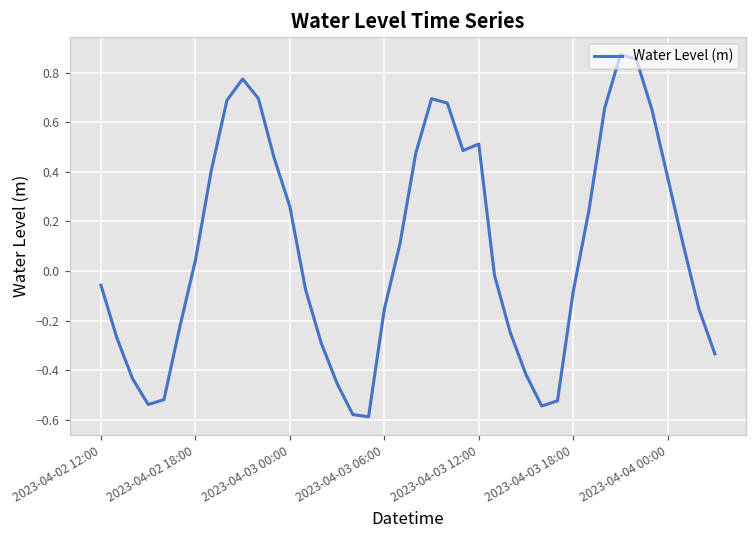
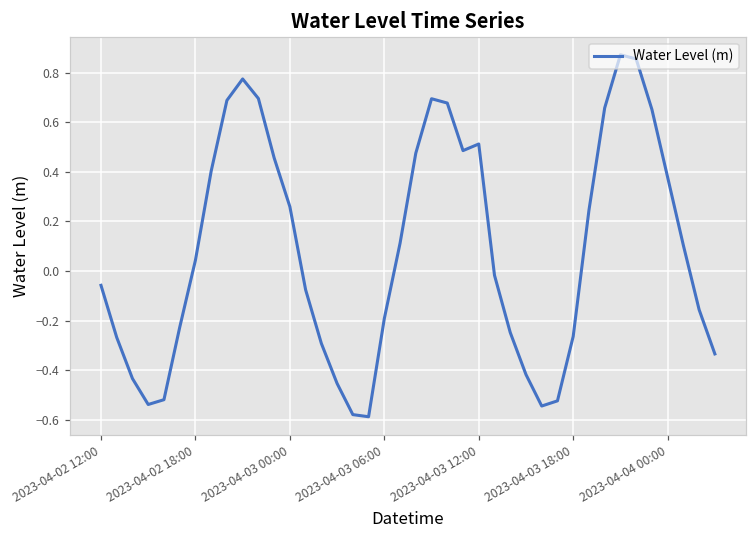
  {
    "2023-04-02 12:00": -0.06,
    "2023-04-02 18:00": 0.04,
    "2023-04-03 00:00": 0.26,
-   "2023-04-03 06:00": -0.15,
+   "2023-04-03 06:00": -0.19,
    "2023-04-03 12:00": 0.51,
-   "2023-04-03 18:00": -0.08,
+   "2023-04-03 18:00": -0.26,
    "2023-04-04 00:00": 0.38
  }
